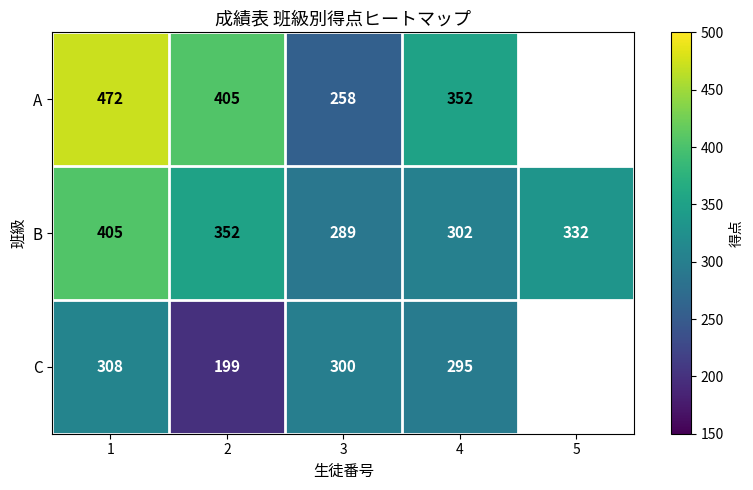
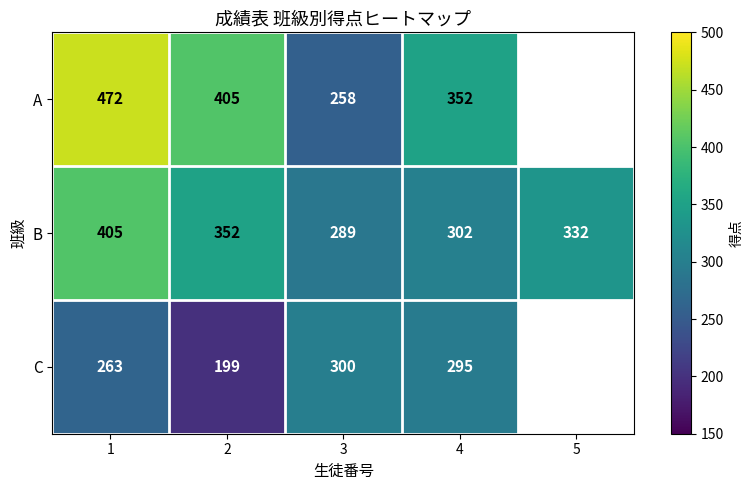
  {
    "A": {
      "1": 472,
      "2": 405,
      "3": 258,
      "4": 352
    },
    "B": {
      "1": 405,
      "2": 352,
      "3": 289,
      "4": 302,
      "5": 332
    },
    "C": {
-     "1": 308,
+     "1": 263,
      "2": 199,
      "3": 300,
      "4": 295
    }
  }
